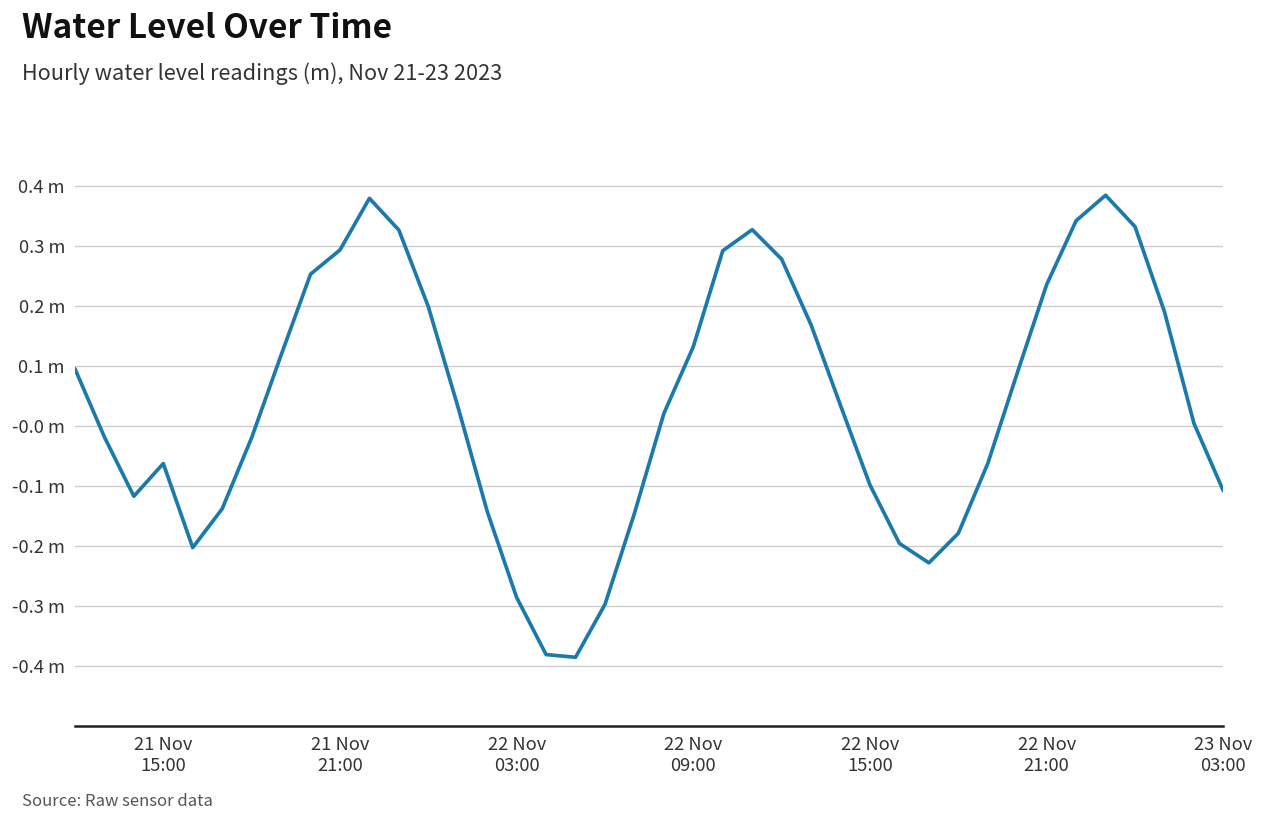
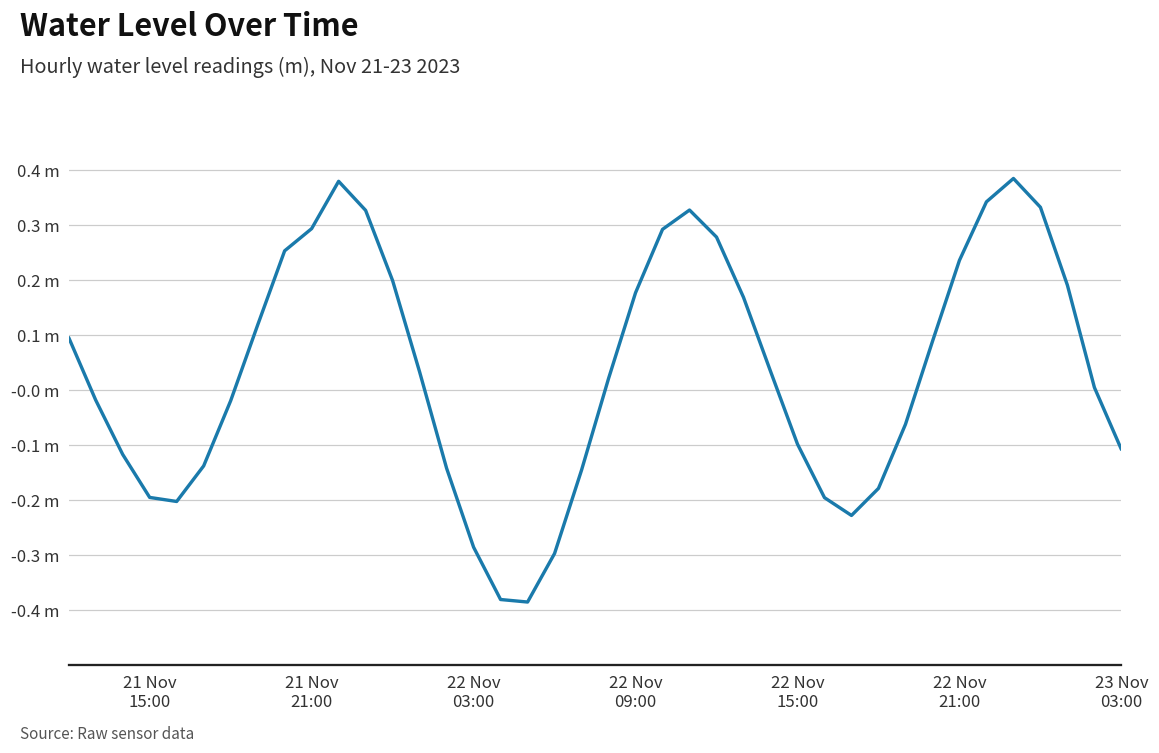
  {
-   "21 Nov 15:00": "-0.06 m",
+   "21 Nov 15:00": "-0.20 m",
    "21 Nov 21:00": "0.29 m",
    "22 Nov 03:00": "-0.29 m",
-   "22 Nov 09:00": "0.13 m",
+   "22 Nov 09:00": "0.18 m",
    "22 Nov 15:00": "-0.10 m",
    "22 Nov 21:00": "0.24 m",
    "23 Nov 03:00": "-0.11 m"
  }
